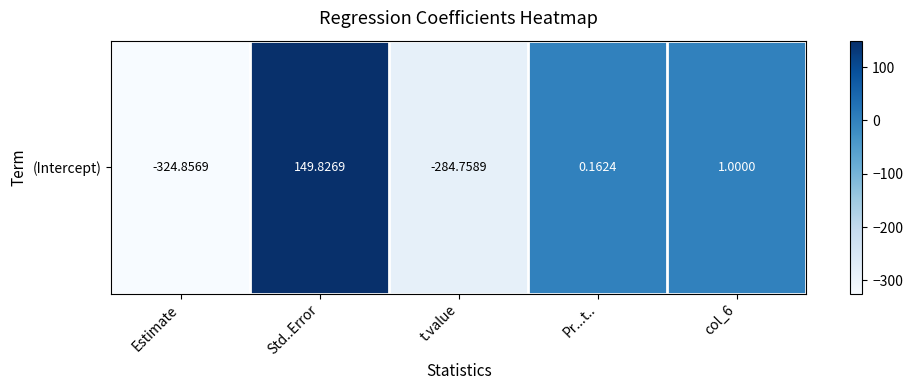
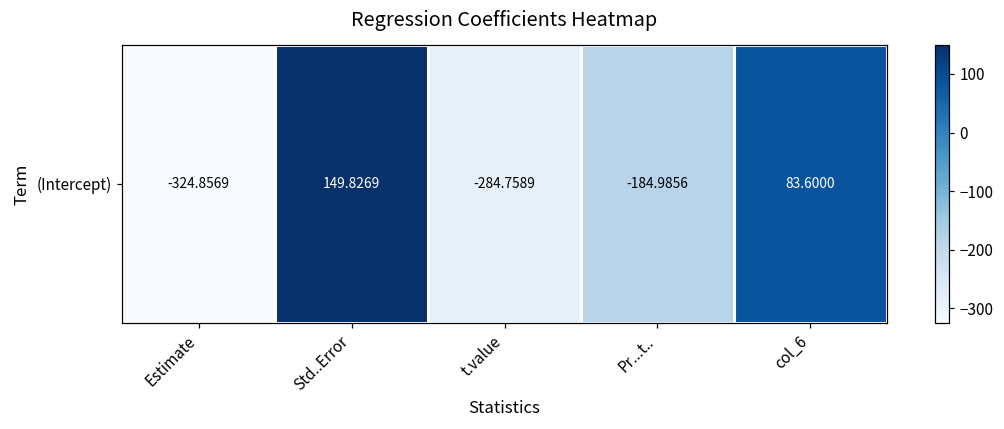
  {
    "(Intercept)": {
      "Estimate": -324.8569,
      "Std..Error": 149.8269,
      "t.value": -284.7589,
-     "Pr...t..": 0.1624,
-     "col_6": 1.0000
+     "Pr...t..": -184.9856,
+     "col_6": 83.6000
    }
  }
